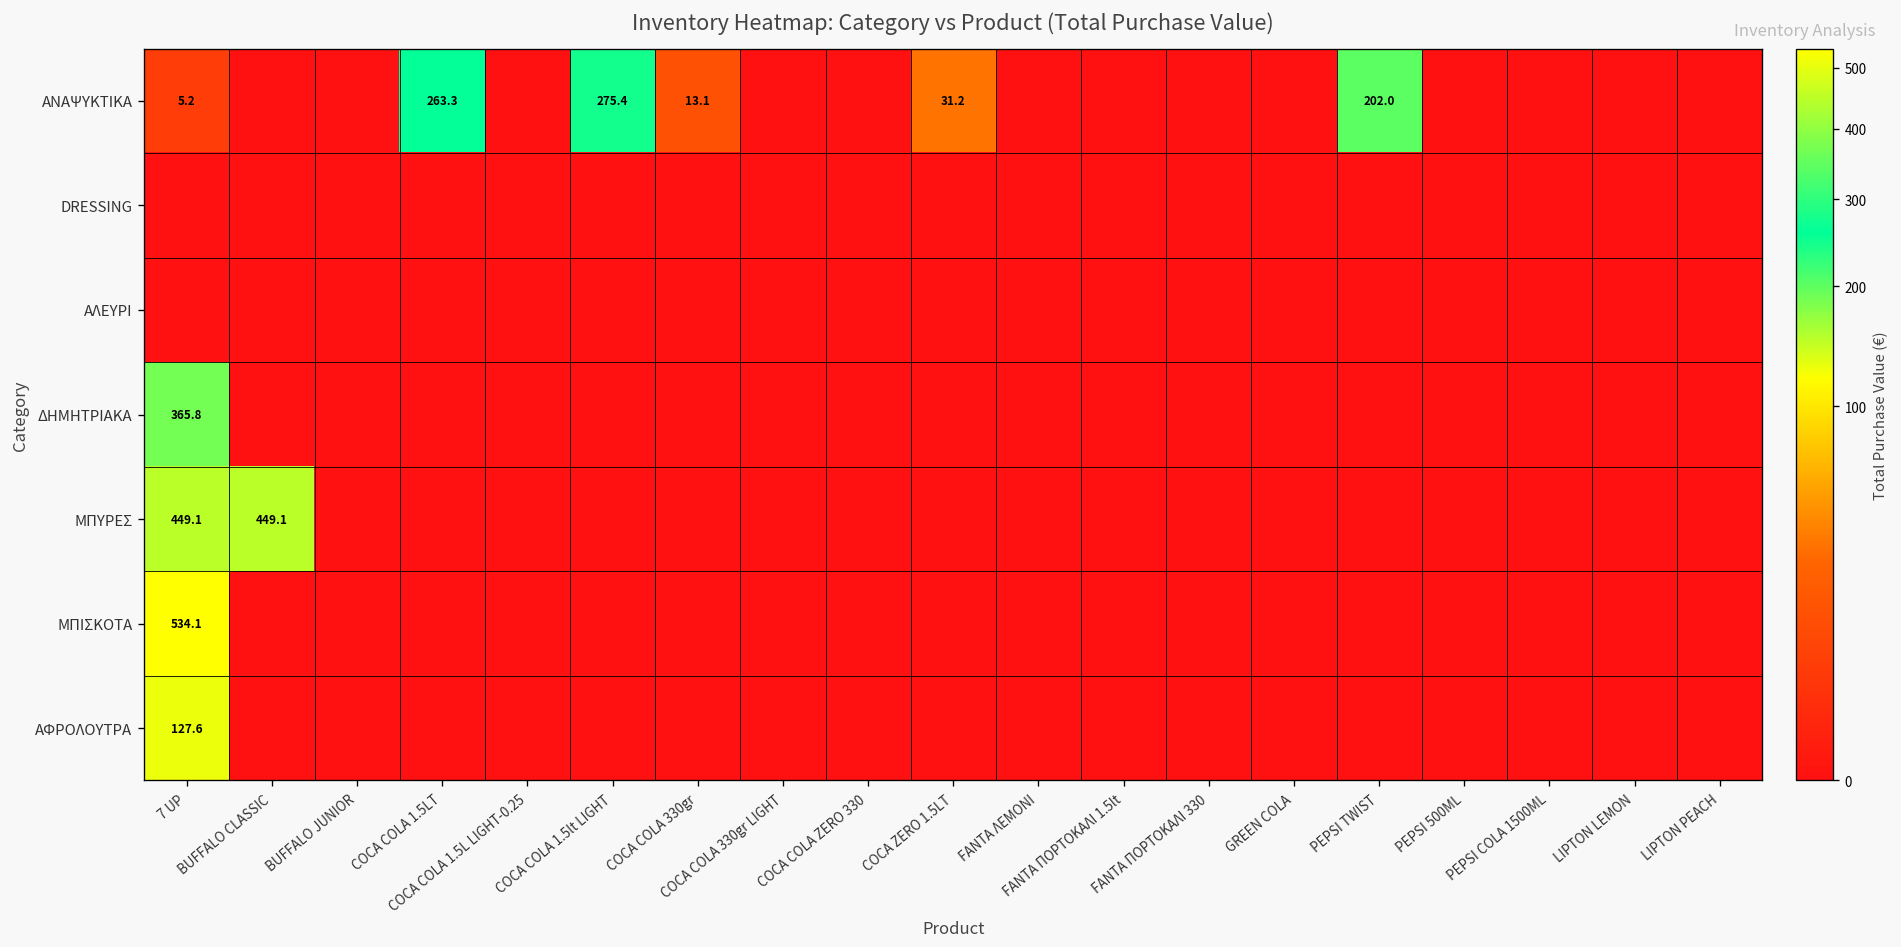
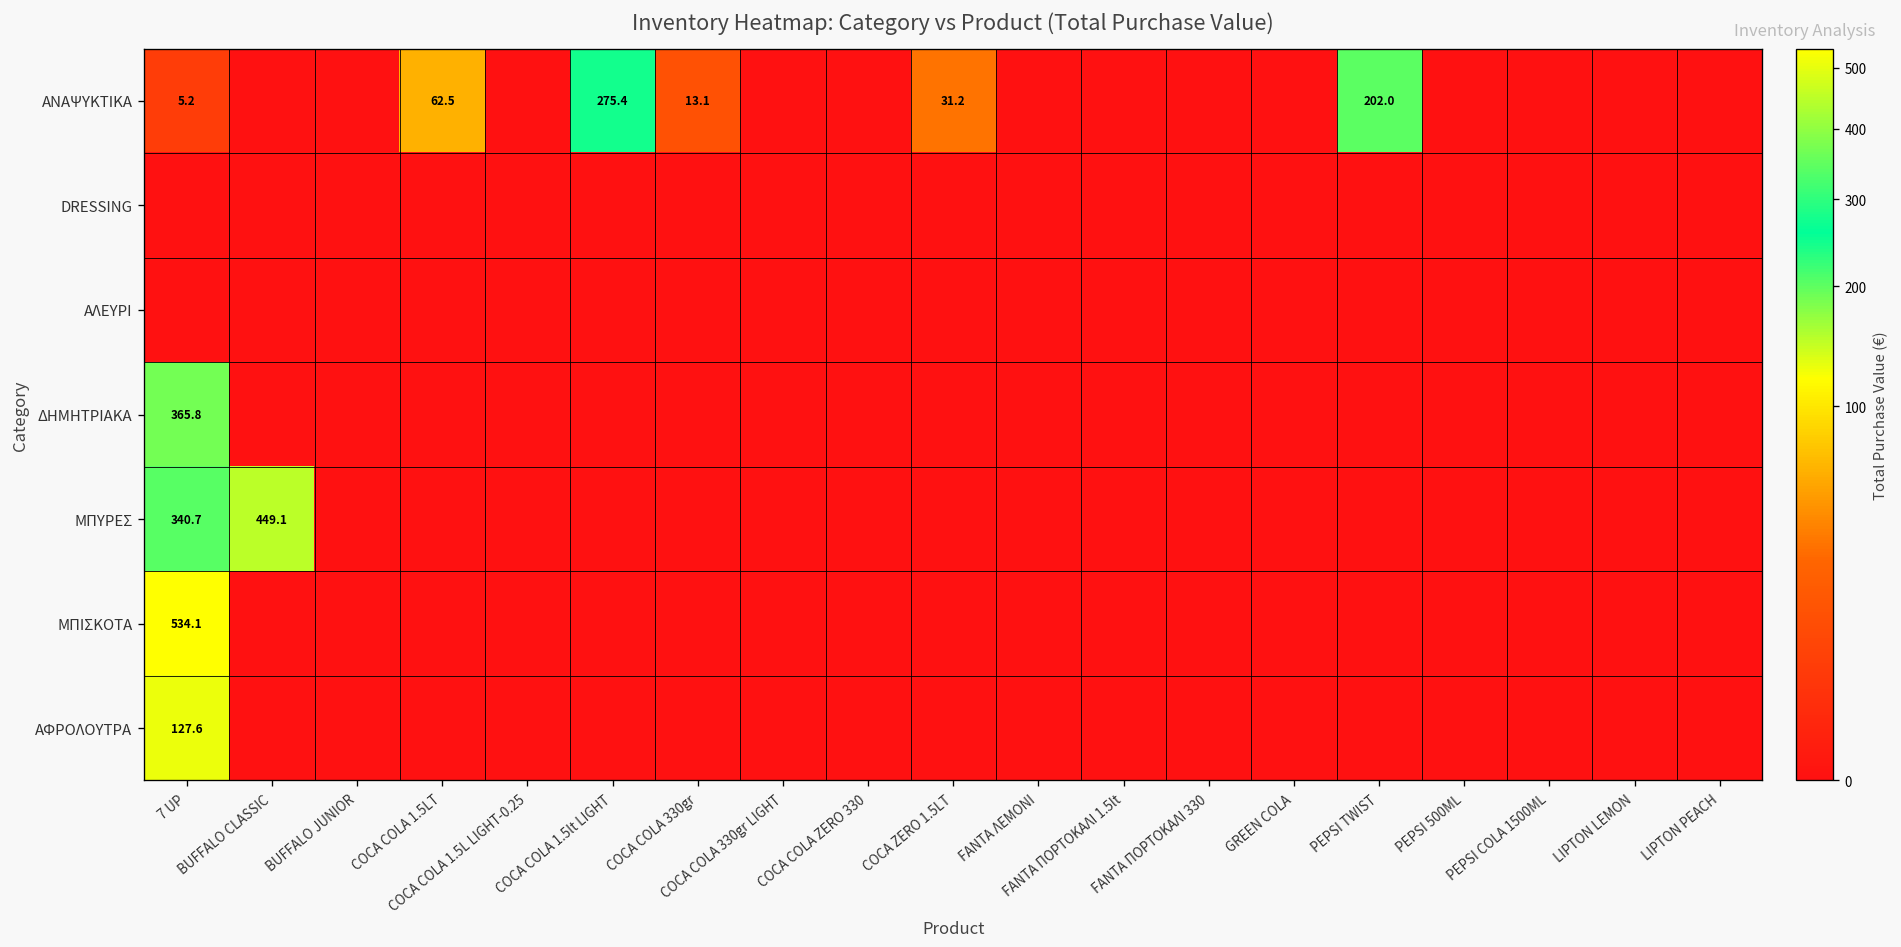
  {
    "ΑΝΑΨΥΚΤΙΚΑ": {
      "7 UP": 5.2,
-     "COCA COLA 1.5LT": 263.3,
+     "COCA COLA 1.5LT": 62.5,
      "COCA COLA 1.5lt LIGHT": 275.4,
      "COCA COLA 330gr": 13.1,
      "COCA ZERO 1.5LT": 31.2,
      "PEPSI TWIST": 202.0
    },
    "ΔΗΜΗΤΡΙΑΚΑ": {
      "7 UP": 365.8
    },
    "ΜΠΥΡΕΣ": {
-     "7 UP": 449.1,
+     "7 UP": 340.7,
      "BUFFALO CLASSIC": 449.1
    },
    "ΜΠΙΣΚΟΤΑ": {
      "7 UP": 534.1
    },
    "ΑΦΡΟΛΟΥΤΡΑ": {
      "7 UP": 127.6
    }
  }
